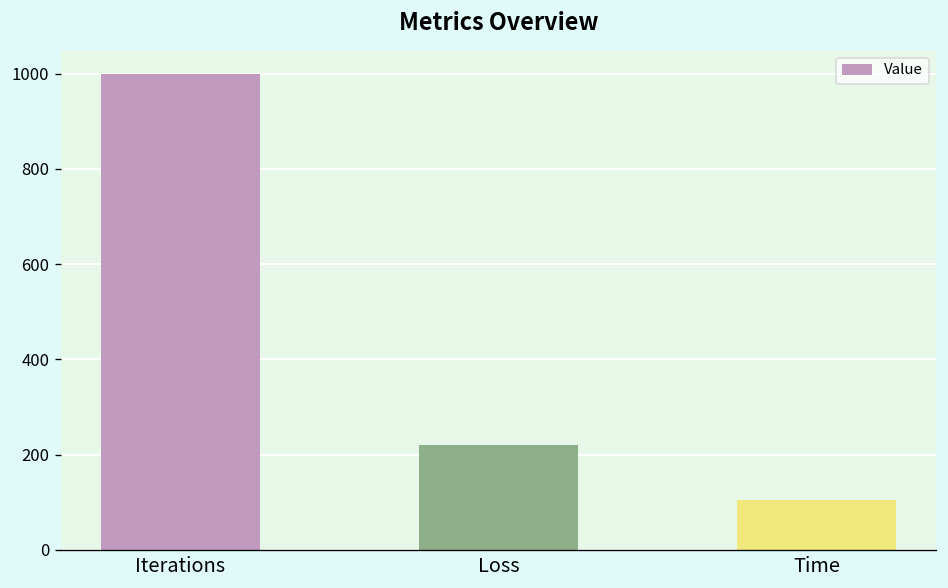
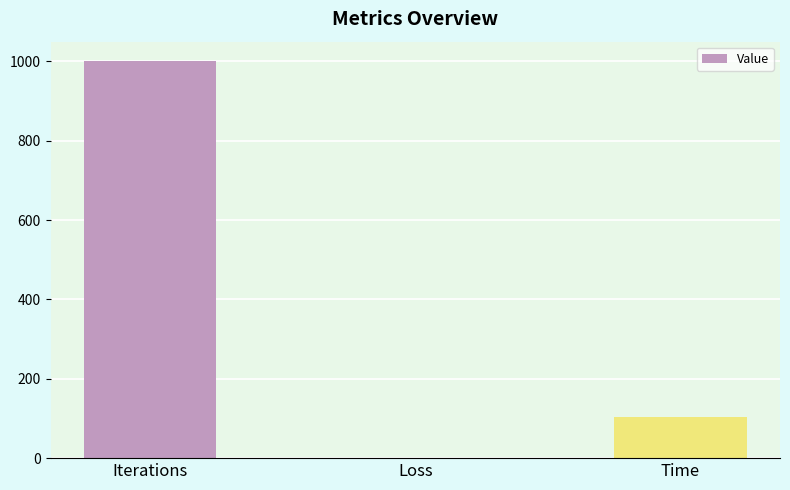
  {
    "Iterations": 1000,
-   "Loss": 220,
+   "Loss": 0,
    "Time": 100
  }
